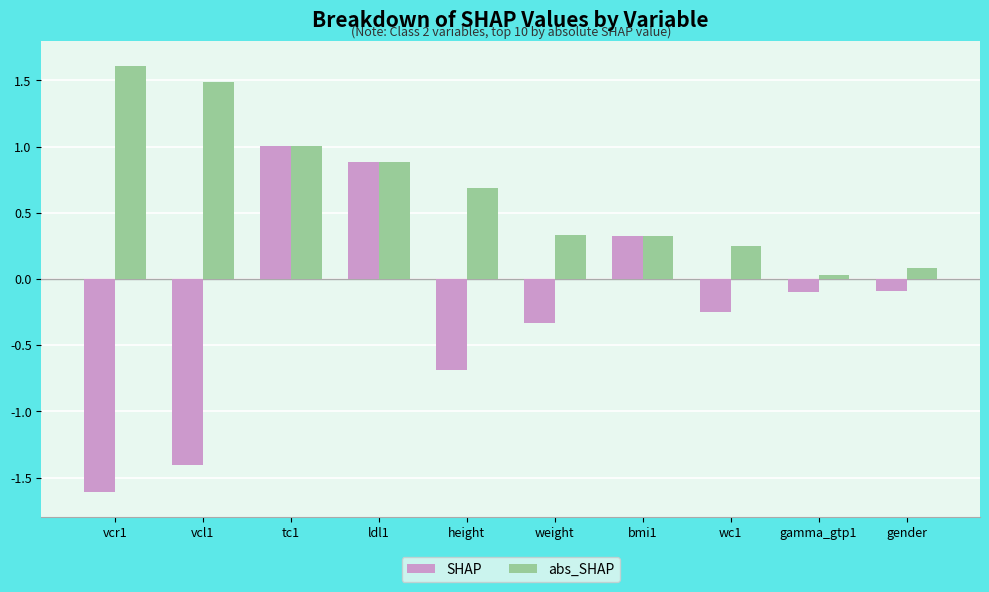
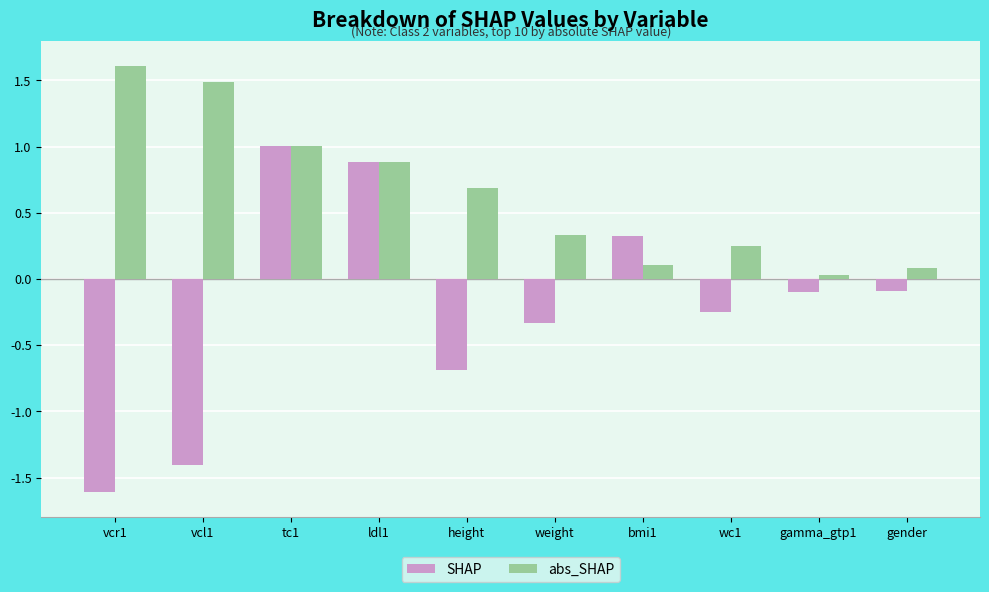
  {
    "SHAP": {
      "vcr1": -1.61,
      "vcl1": -1.40,
      "tc1": 1.00,
      "ldl1": 0.88,
      "height": -0.69,
      "weight": -0.33,
      "bmi1": 0.33,
      "wc1": -0.25,
      "gamma_gtp1": -0.10,
      "gender": -0.09
    },
    "abs_SHAP": {
      "vcr1": 1.61,
      "vcl1": 1.49,
      "tc1": 1.00,
      "ldl1": 0.88,
      "height": 0.69,
      "weight": 0.33,
-     "bmi1": 0.33,
+     "bmi1": 0.11,
      "wc1": 0.25,
      "gamma_gtp1": 0.03,
      "gender": 0.09
    }
  }
